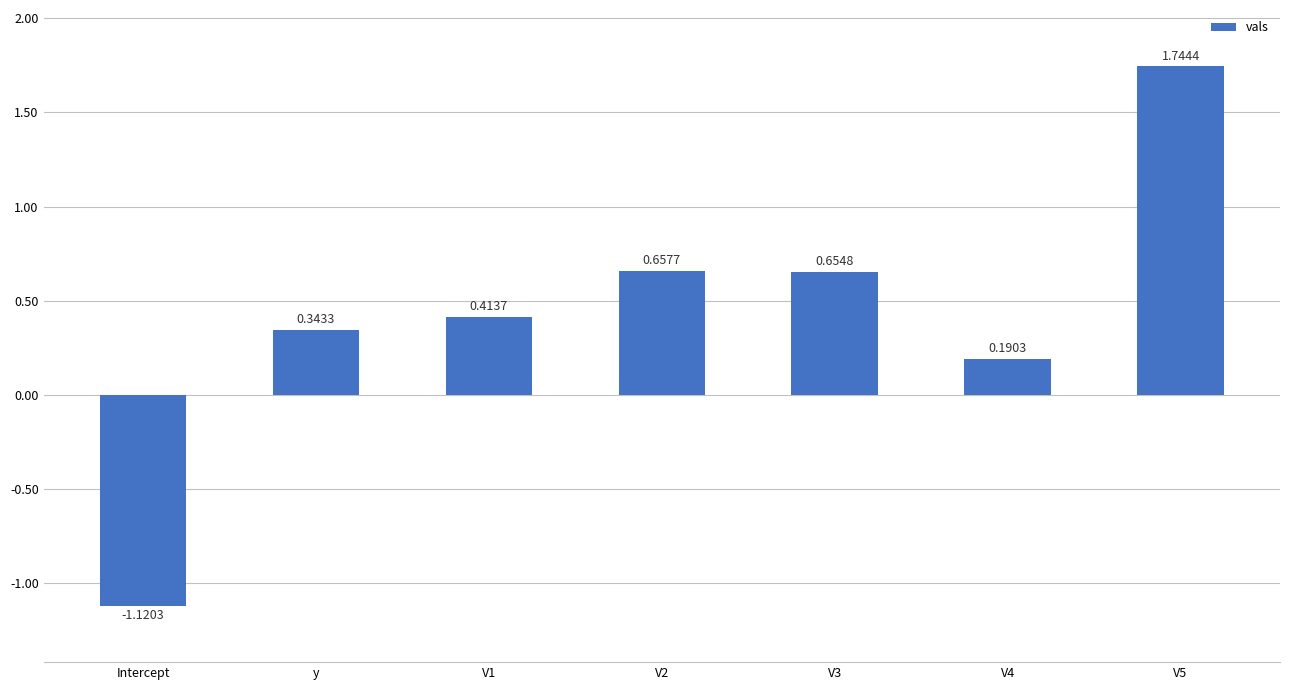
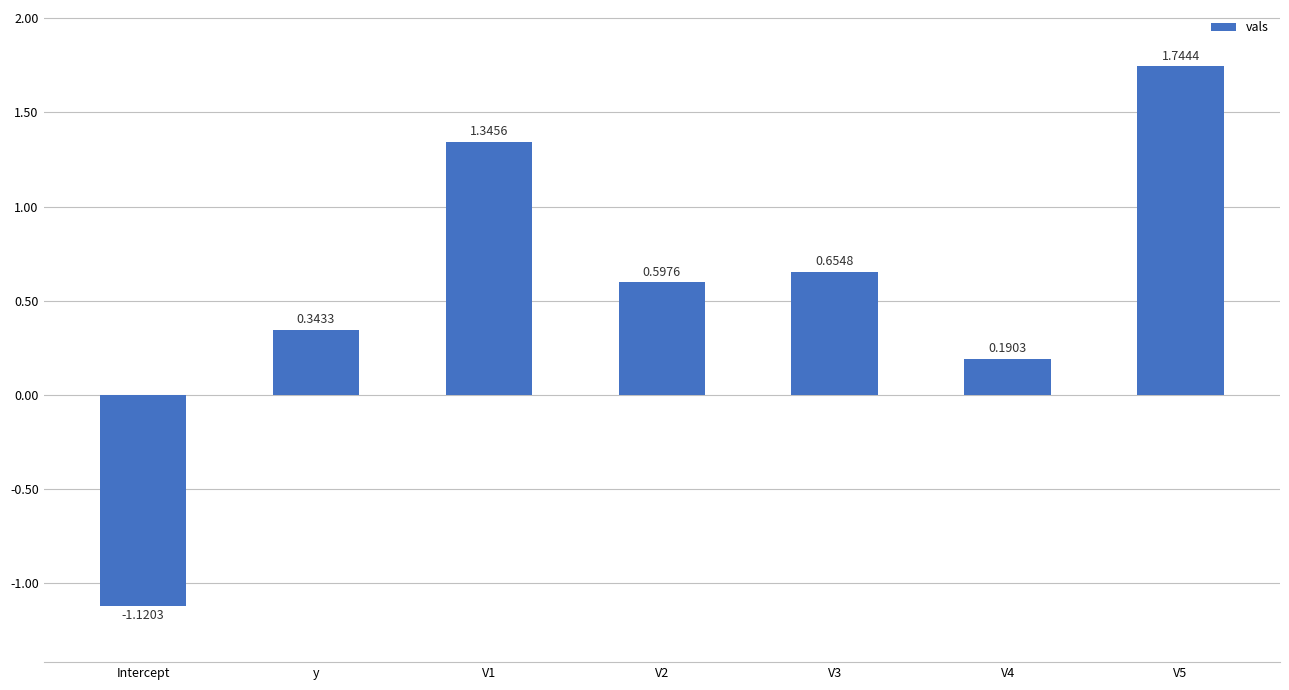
  {
    "Intercept": -1.1203,
    "y": 0.3433,
-   "V1": 0.4137,
-   "V2": 0.6577,
+   "V1": 1.3456,
+   "V2": 0.5976,
    "V3": 0.6548,
    "V4": 0.1903,
    "V5": 1.7444
  }
